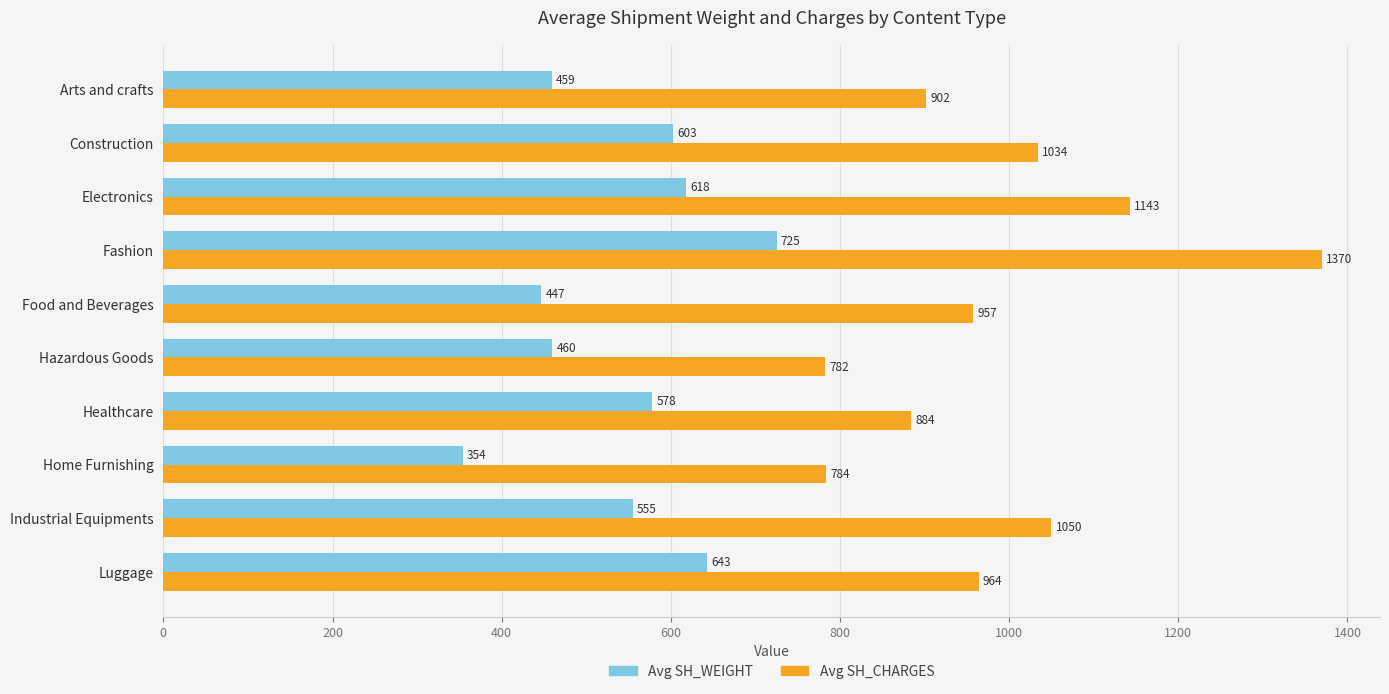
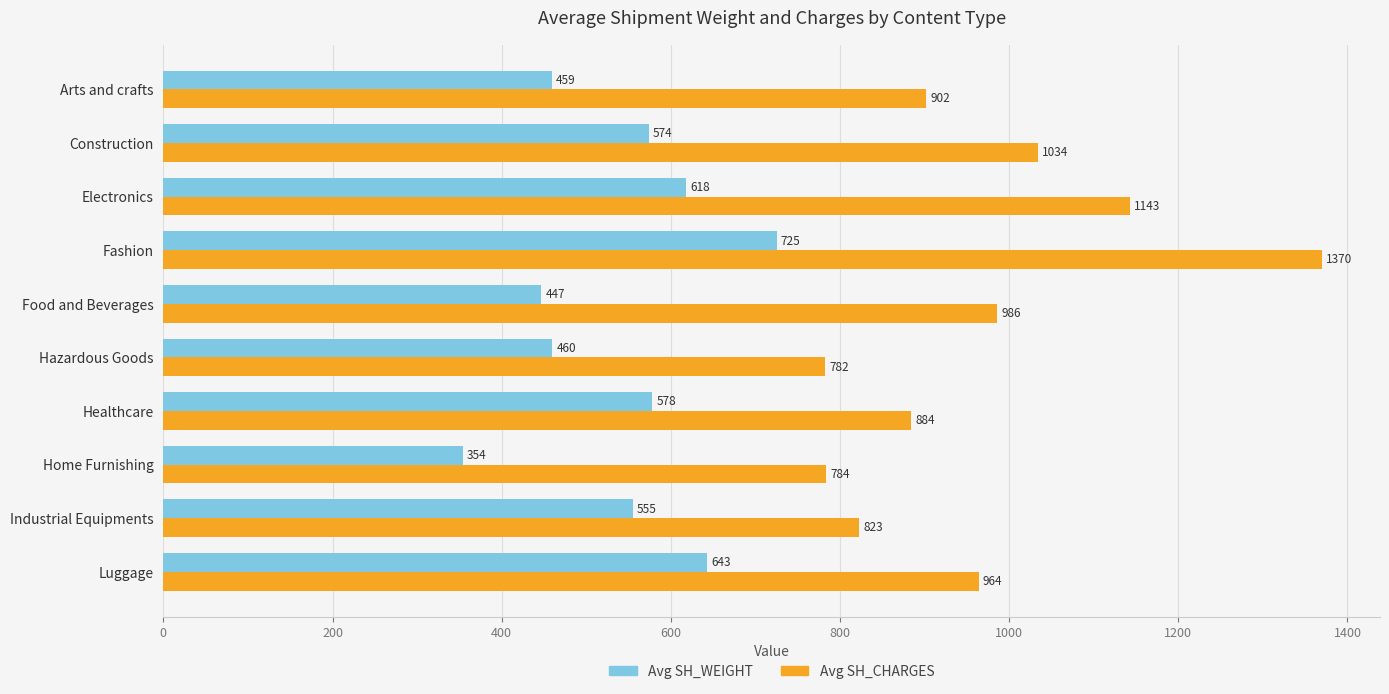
  {
    "Avg SH_WEIGHT": {
      "Arts and crafts": 459,
-     "Construction": 603,
+     "Construction": 574,
      "Electronics": 618,
      "Fashion": 725,
      "Food and Beverages": 447,
      "Hazardous Goods": 460,
      "Healthcare": 578,
      "Home Furnishing": 354,
      "Industrial Equipments": 555,
      "Luggage": 643
    },
    "Avg SH_CHARGES": {
      "Arts and crafts": 902,
      "Construction": 1034,
      "Electronics": 1143,
      "Fashion": 1370,
-     "Food and Beverages": 957,
+     "Food and Beverages": 986,
      "Hazardous Goods": 782,
      "Healthcare": 884,
      "Home Furnishing": 784,
-     "Industrial Equipments": 1050,
+     "Industrial Equipments": 823,
      "Luggage": 964
    }
  }
